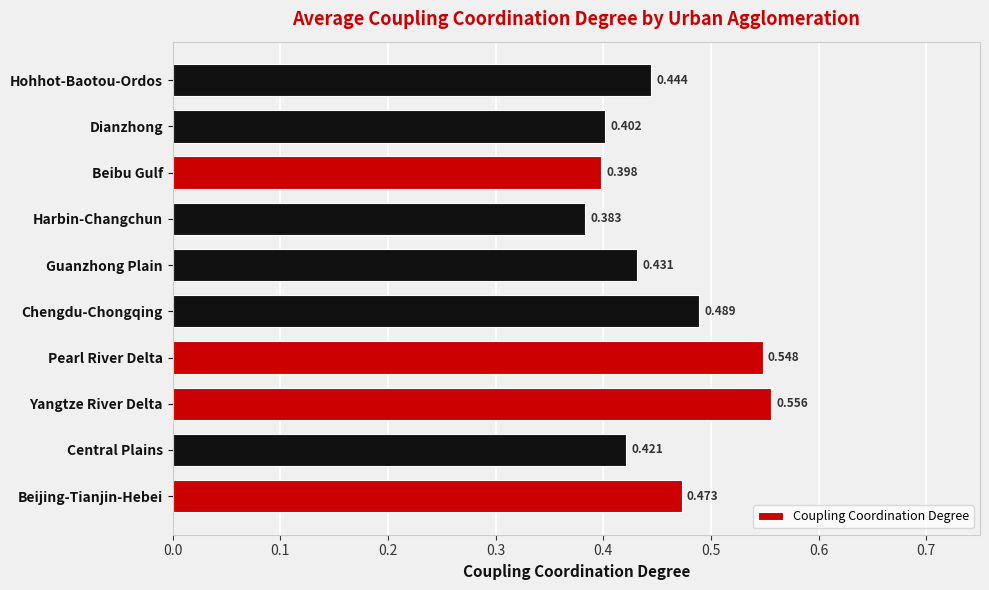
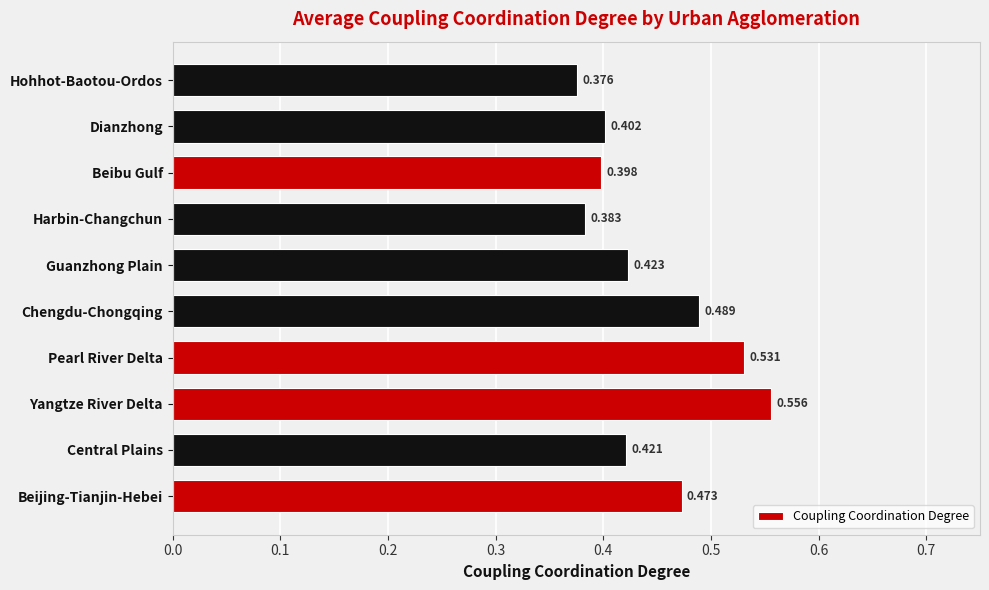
  {
-   "Hohhot-Baotou-Ordos": 0.444,
+   "Hohhot-Baotou-Ordos": 0.376,
    "Dianzhong": 0.402,
    "Beibu Gulf": 0.398,
    "Harbin-Changchun": 0.383,
-   "Guanzhong Plain": 0.431,
+   "Guanzhong Plain": 0.423,
    "Chengdu-Chongqing": 0.489,
-   "Pearl River Delta": 0.548,
+   "Pearl River Delta": 0.531,
    "Yangtze River Delta": 0.556,
    "Central Plains": 0.421,
    "Beijing-Tianjin-Hebei": 0.473
  }
